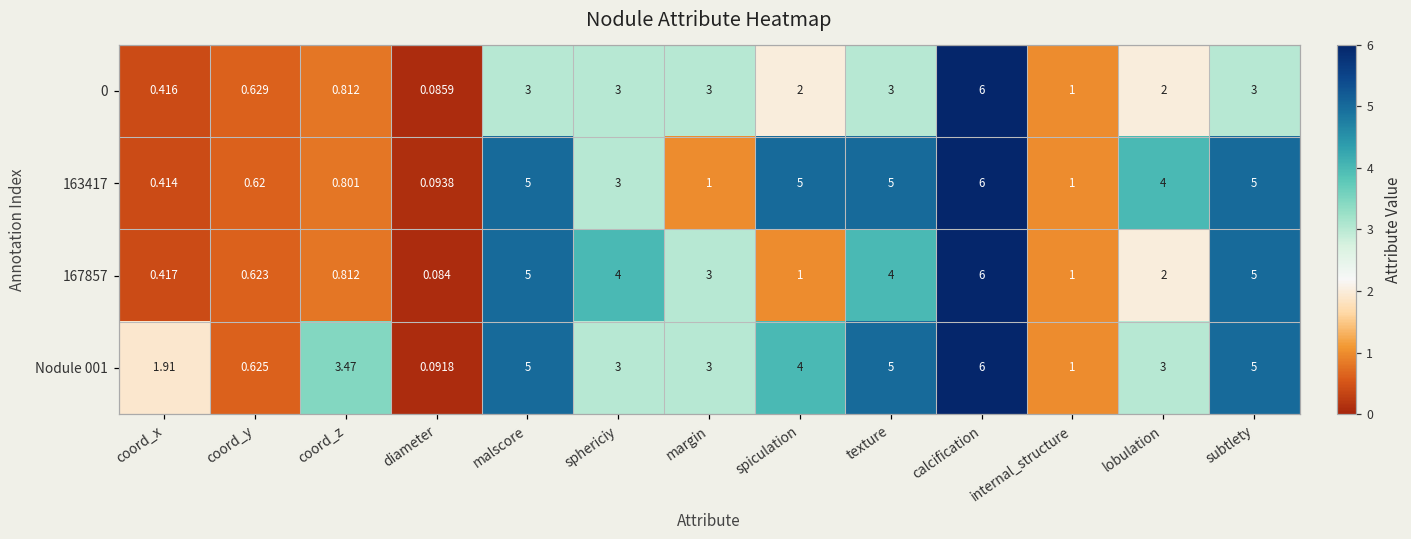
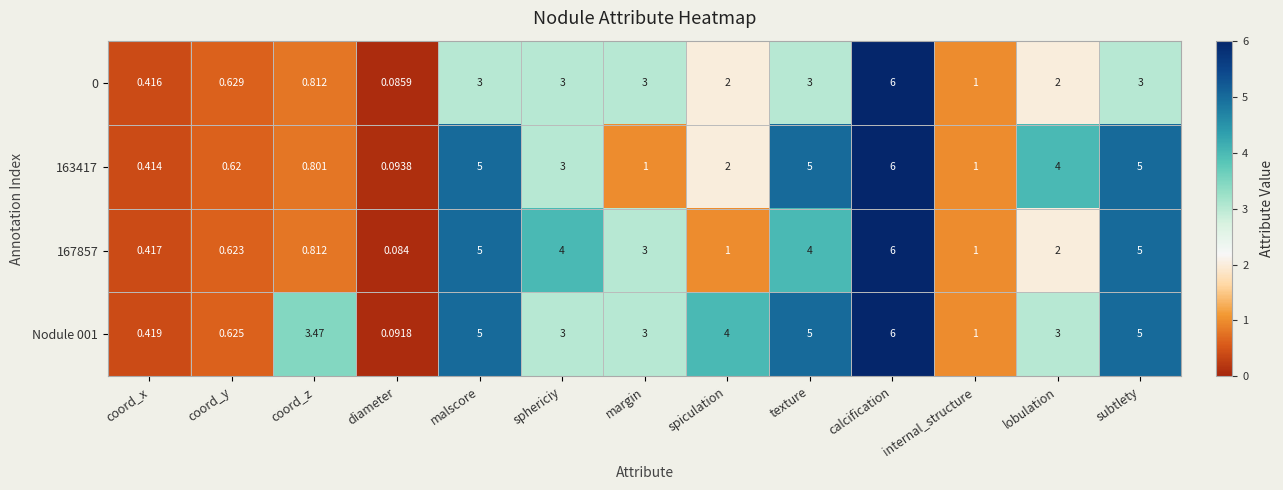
  {
    "0": {
      "coord_x": 0.416,
      "coord_y": 0.629,
      "coord_z": 0.812,
      "diameter": 0.0859,
      "malscore": 3,
      "sphericiy": 3,
      "margin": 3,
      "spiculation": 2,
      "texture": 3,
      "calcification": 6,
      "internal_structure": 1,
      "lobulation": 2,
      "subtlety": 3
    },
    "163417": {
      "coord_x": 0.414,
      "coord_y": 0.62,
      "coord_z": 0.801,
      "diameter": 0.0938,
      "malscore": 5,
      "sphericiy": 3,
      "margin": 1,
-     "spiculation": 5,
+     "spiculation": 2,
      "texture": 5,
      "calcification": 6,
      "internal_structure": 1,
      "lobulation": 4,
      "subtlety": 5
    },
    "167857": {
      "coord_x": 0.417,
      "coord_y": 0.623,
      "coord_z": 0.812,
      "diameter": 0.084,
      "malscore": 5,
      "sphericiy": 4,
      "margin": 3,
      "spiculation": 1,
      "texture": 4,
      "calcification": 6,
      "internal_structure": 1,
      "lobulation": 2,
      "subtlety": 5
    },
    "Nodule 001": {
-     "coord_x": 1.91,
+     "coord_x": 0.419,
      "coord_y": 0.625,
      "coord_z": 3.47,
      "diameter": 0.0918,
      "malscore": 5,
      "sphericiy": 3,
      "margin": 3,
      "spiculation": 4,
      "texture": 5,
      "calcification": 6,
      "internal_structure": 1,
      "lobulation": 3,
      "subtlety": 5
    }
  }
